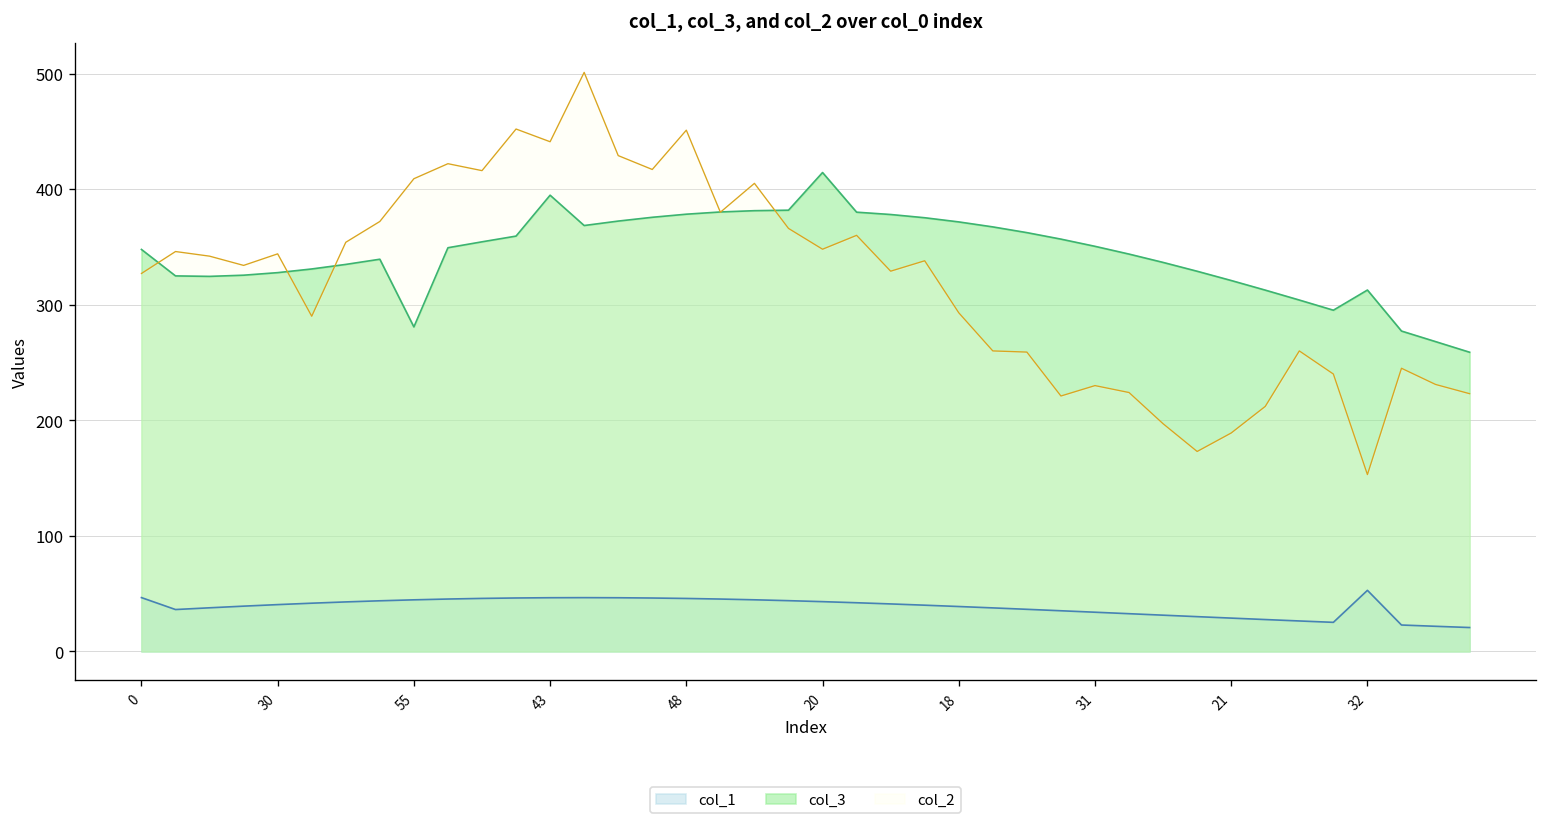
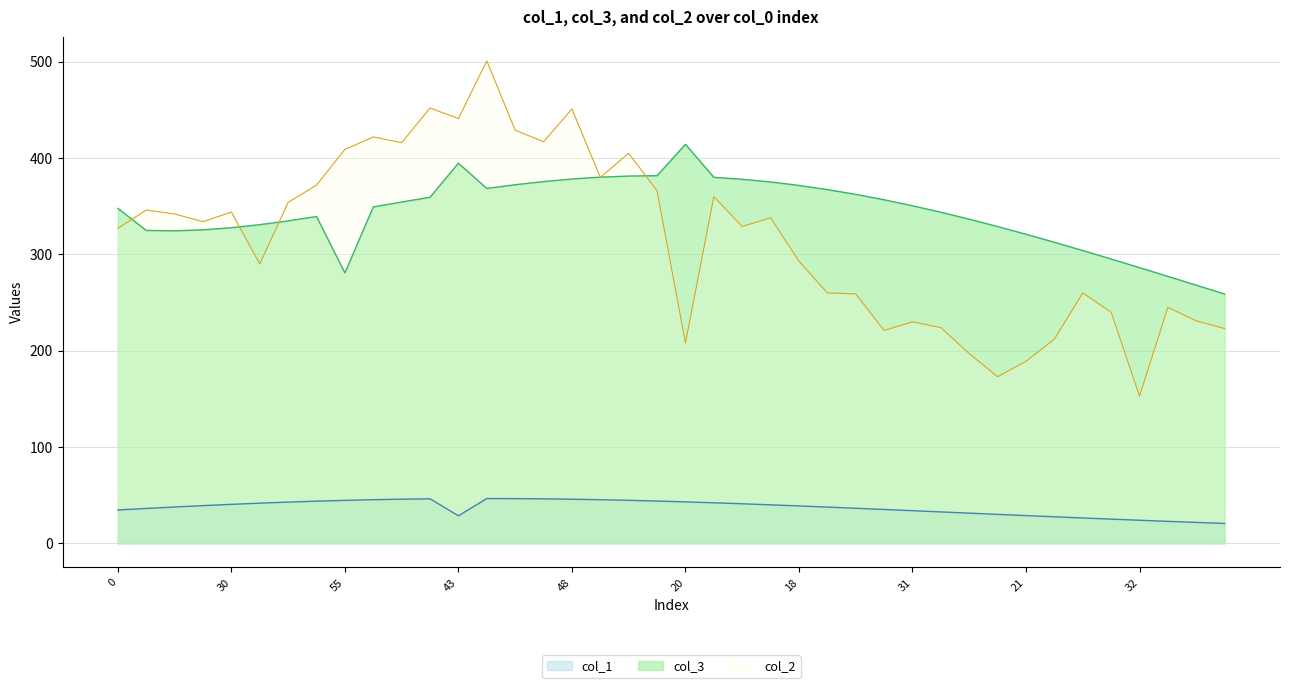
  {
    "col_1": {
-     "0": 50,
+     "0": 30,
      "55": 40,
-     "43": 50,
+     "43": 30,
      "48": 50,
      "20": 40,
-     "32": 50
+     "32": 20
    },
    "col_3": {
      "0": 350,
      "55": 280,
      "43": 390,
      "48": 380,
      "20": 410,
-     "32": 310
+     "32": 290
    },
    "col_2": {
      "0": 330,
      "55": 410,
      "43": 440,
      "48": 450,
-     "20": 350,
+     "20": 210,
      "32": 150
    }
  }
